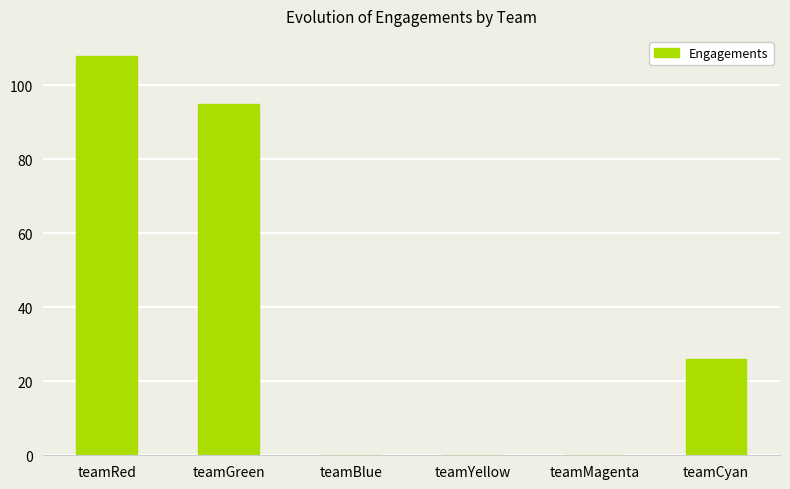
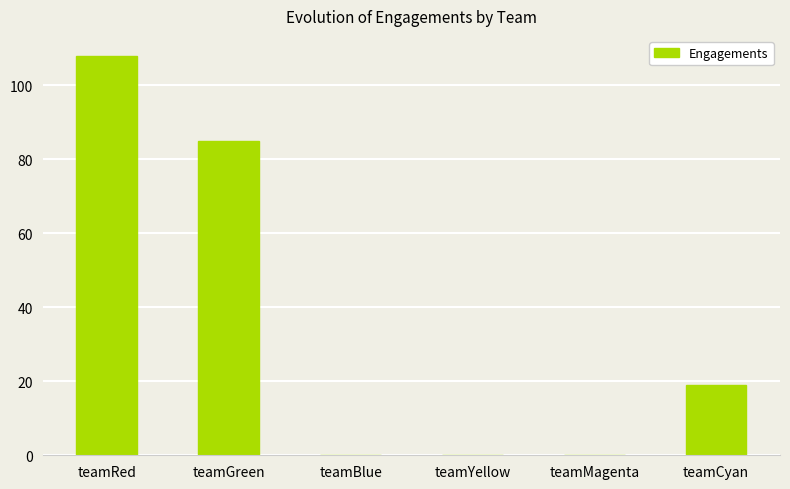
  {
    "teamRed": 108,
-   "teamGreen": 95,
+   "teamGreen": 85,
    "teamBlue": 0,
    "teamYellow": 0,
    "teamMagenta": 0,
-   "teamCyan": 26
+   "teamCyan": 19
  }
